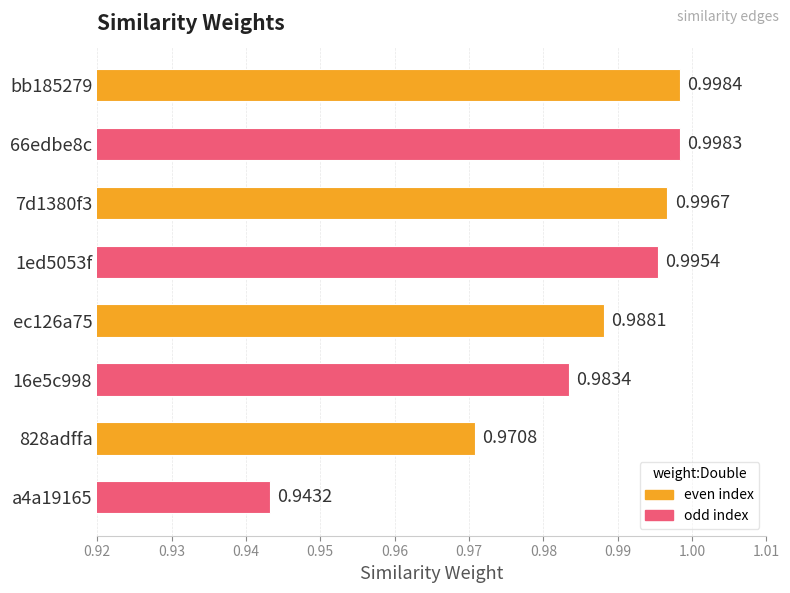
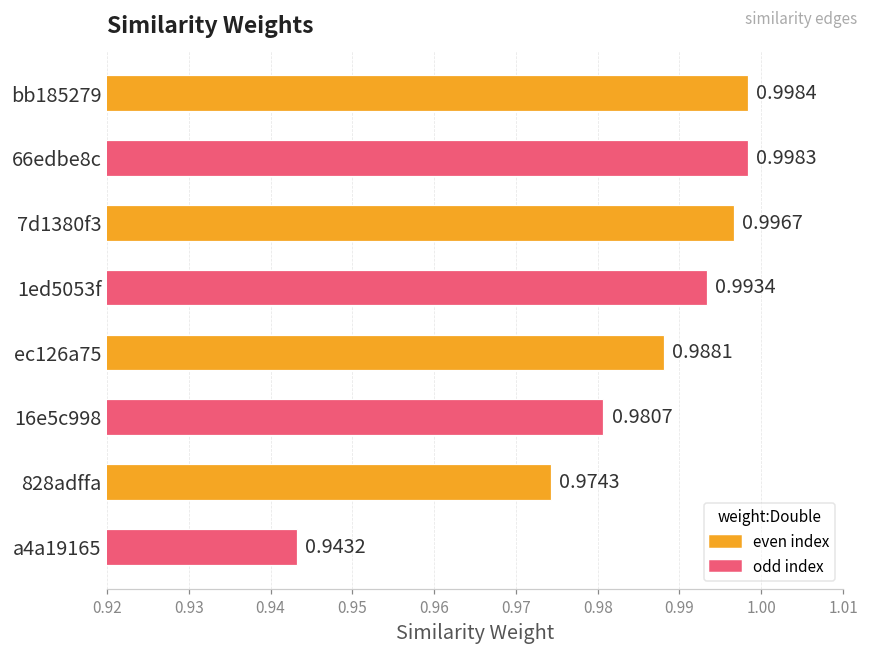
  {
    "bb185279": 0.9984,
    "66edbe8c": 0.9983,
    "7d1380f3": 0.9967,
-   "1ed5053f": 0.9954,
+   "1ed5053f": 0.9934,
    "ec126a75": 0.9881,
-   "16e5c998": 0.9834,
-   "828adffa": 0.9708,
+   "16e5c998": 0.9807,
+   "828adffa": 0.9743,
    "a4a19165": 0.9432
  }
